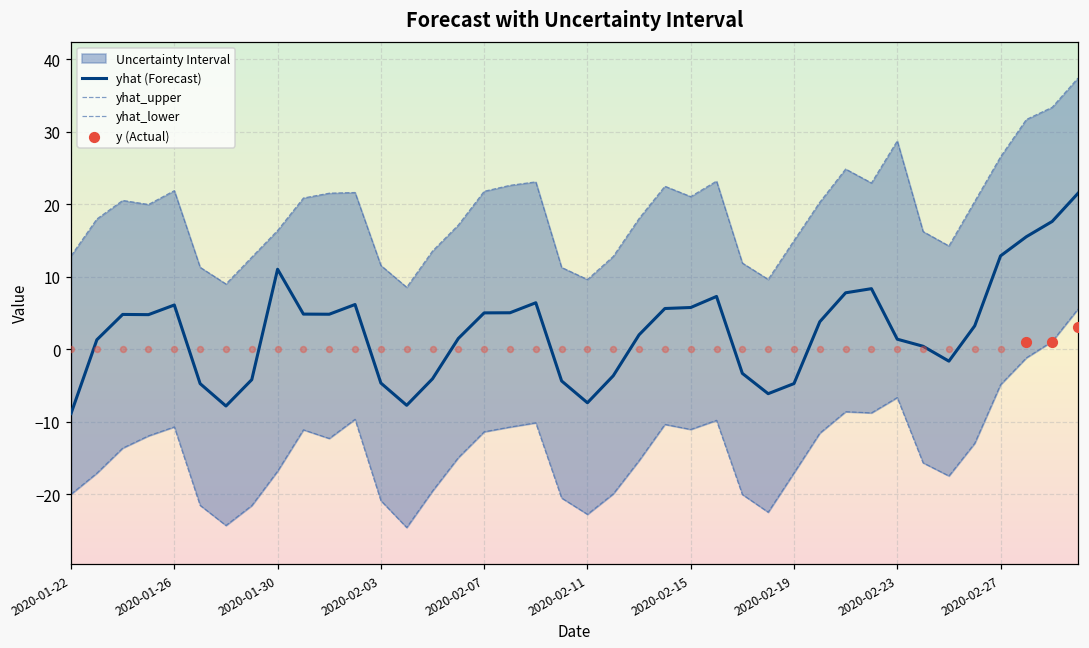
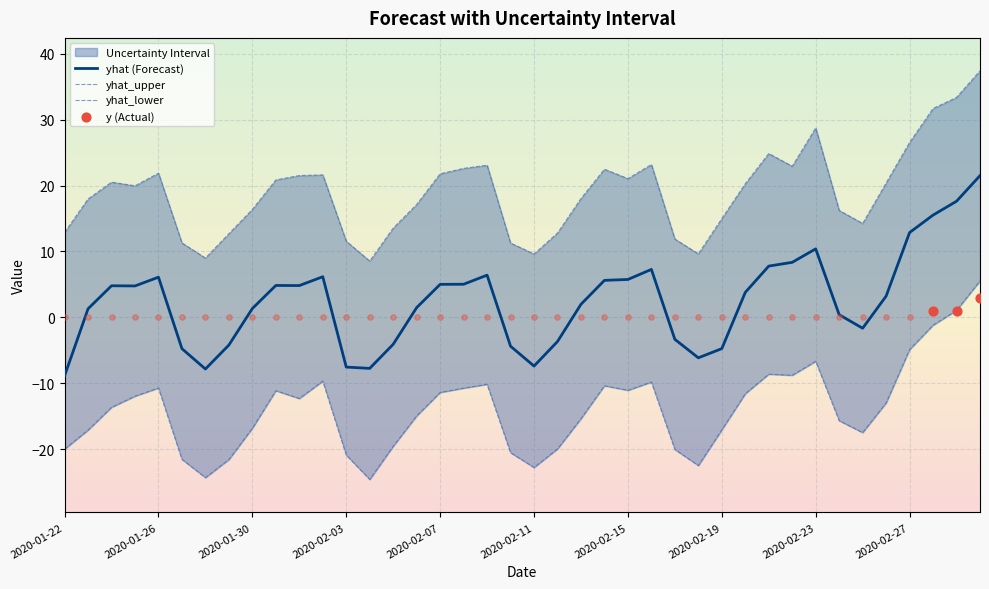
  {
    "yhat (Forecast)": {
      "2020-01-22": -9,
      "2020-01-26": 6,
-     "2020-01-30": 11,
-     "2020-02-03": -5,
+     "2020-01-30": 1,
+     "2020-02-03": -8,
      "2020-02-07": 5,
      "2020-02-11": -7,
      "2020-02-15": 6,
      "2020-02-19": -5,
-     "2020-02-23": 1,
+     "2020-02-23": 10,
      "2020-02-27": 13
    }
  }
